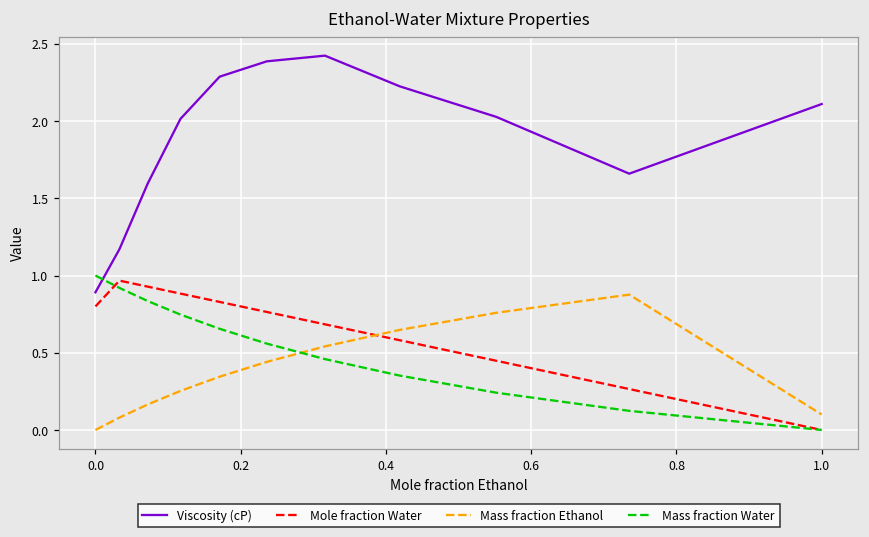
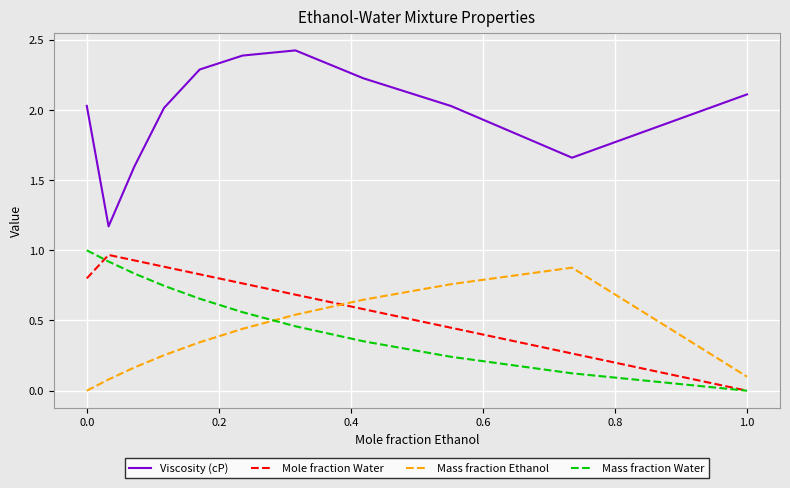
  {
    "Viscosity (cP)": {
-     "0.0": 0.89,
+     "0.0": 2.03,
      "1.0": 2.11
    },
    "Mole fraction Water": {
      "0.0": 0.80
    },
    "Mass fraction Ethanol": {
      "0.0": 0.00,
      "1.0": 0.10
    },
    "Mass fraction Water": {
      "0.0": 1.00
    }
  }
